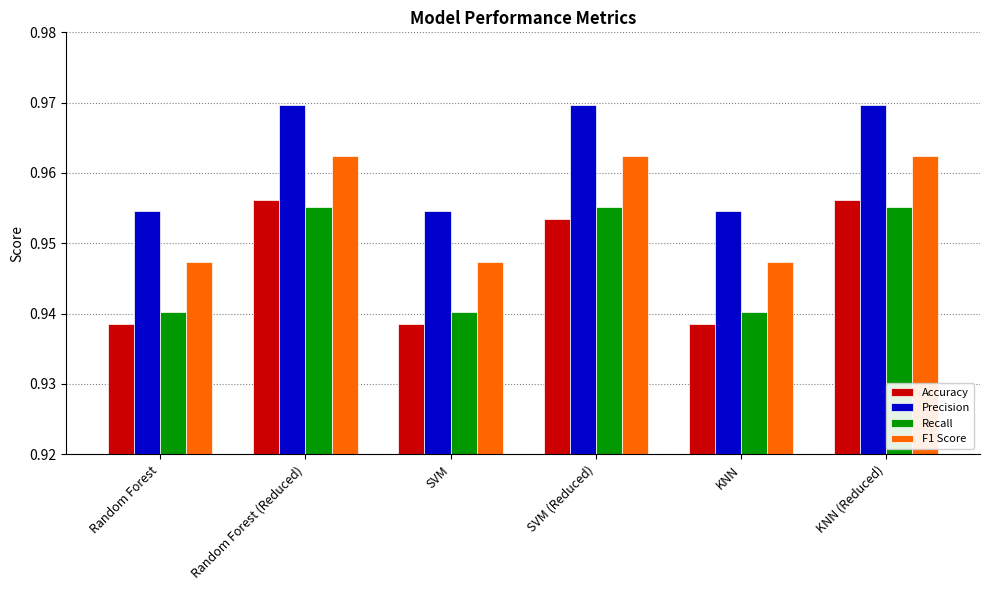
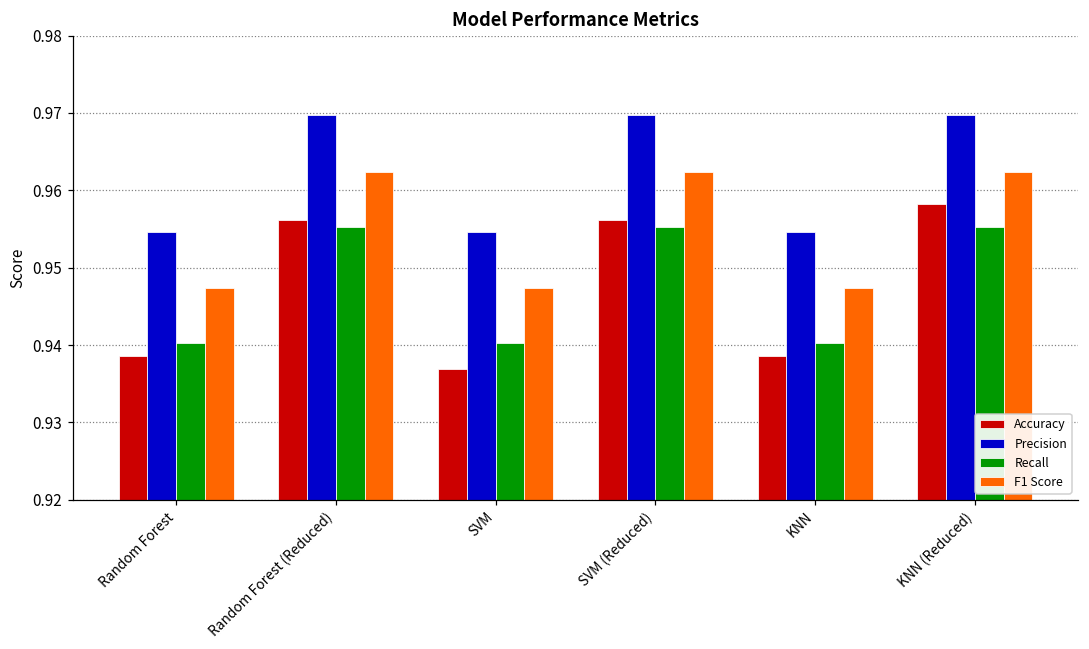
  {
    "Accuracy": {
      "Random Forest": 0.939,
      "Random Forest (Reduced)": 0.956,
-     "SVM": 0.939,
-     "SVM (Reduced)": 0.953,
+     "SVM": 0.937,
+     "SVM (Reduced)": 0.956,
      "KNN": 0.939,
-     "KNN (Reduced)": 0.956
+     "KNN (Reduced)": 0.958
    },
    "Precision": {
      "Random Forest": 0.955,
      "Random Forest (Reduced)": 0.970,
      "SVM": 0.955,
      "SVM (Reduced)": 0.970,
      "KNN": 0.955,
      "KNN (Reduced)": 0.970
    },
    "Recall": {
      "Random Forest": 0.940,
      "Random Forest (Reduced)": 0.955,
      "SVM": 0.940,
      "SVM (Reduced)": 0.955,
      "KNN": 0.940,
      "KNN (Reduced)": 0.955
    },
    "F1 Score": {
      "Random Forest": 0.947,
      "Random Forest (Reduced)": 0.962,
      "SVM": 0.947,
      "SVM (Reduced)": 0.962,
      "KNN": 0.947,
      "KNN (Reduced)": 0.962
    }
  }
